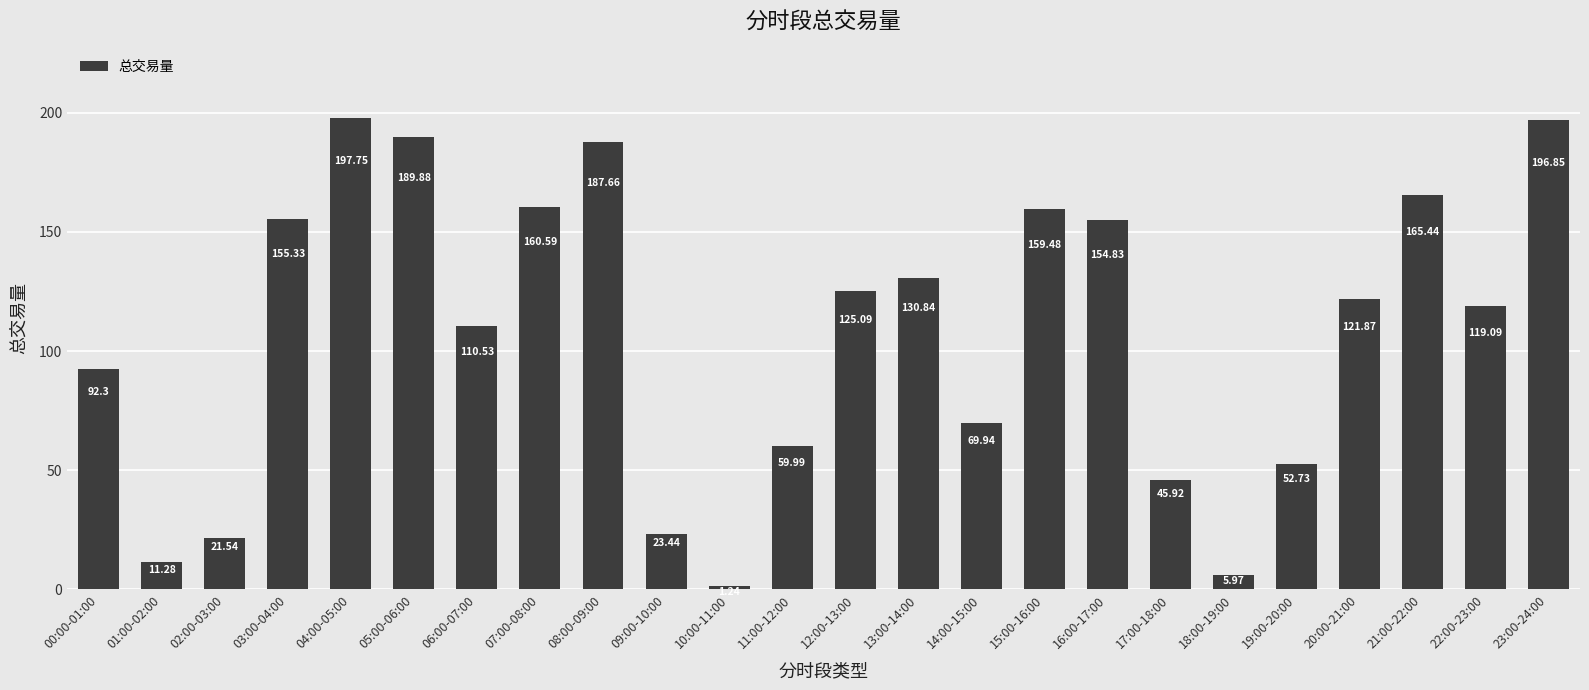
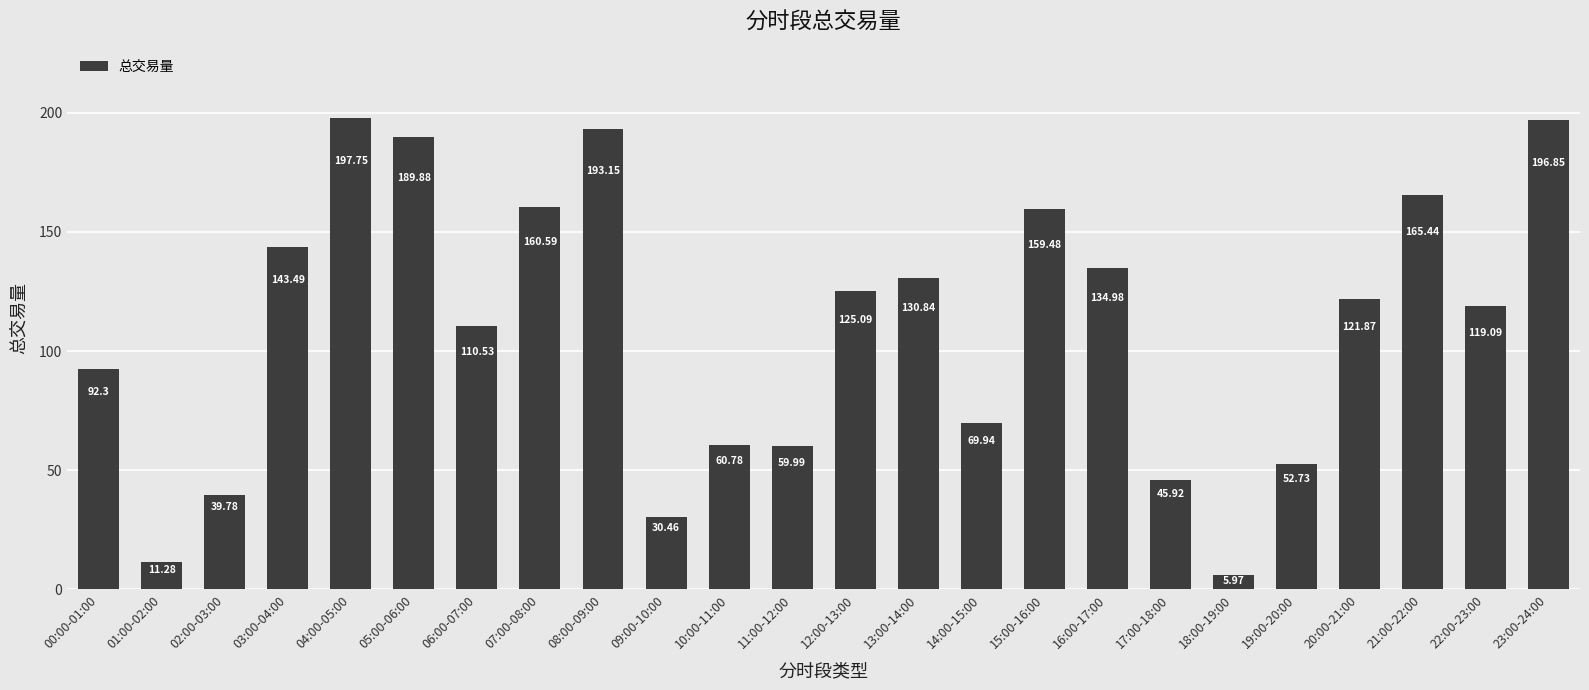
  {
    "00:00-01:00": 92.3,
    "01:00-02:00": 11.28,
-   "02:00-03:00": 21.54,
-   "03:00-04:00": 155.33,
+   "02:00-03:00": 39.78,
+   "03:00-04:00": 143.49,
    "04:00-05:00": 197.75,
    "05:00-06:00": 189.88,
    "06:00-07:00": 110.53,
    "07:00-08:00": 160.59,
-   "08:00-09:00": 187.66,
-   "09:00-10:00": 23.44,
-   "10:00-11:00": 1,
+   "08:00-09:00": 193.15,
+   "09:00-10:00": 30.46,
+   "10:00-11:00": 61,
    "11:00-12:00": 59.99,
    "12:00-13:00": 125.09,
    "13:00-14:00": 130.84,
    "14:00-15:00": 69.94,
    "15:00-16:00": 159.48,
-   "16:00-17:00": 154.83,
+   "16:00-17:00": 134.98,
    "17:00-18:00": 45.92,
    "18:00-19:00": 5.97,
    "19:00-20:00": 52.73,
    "20:00-21:00": 121.87,
    "21:00-22:00": 165.44,
    "22:00-23:00": 119.09,
    "23:00-24:00": 196.85
  }
